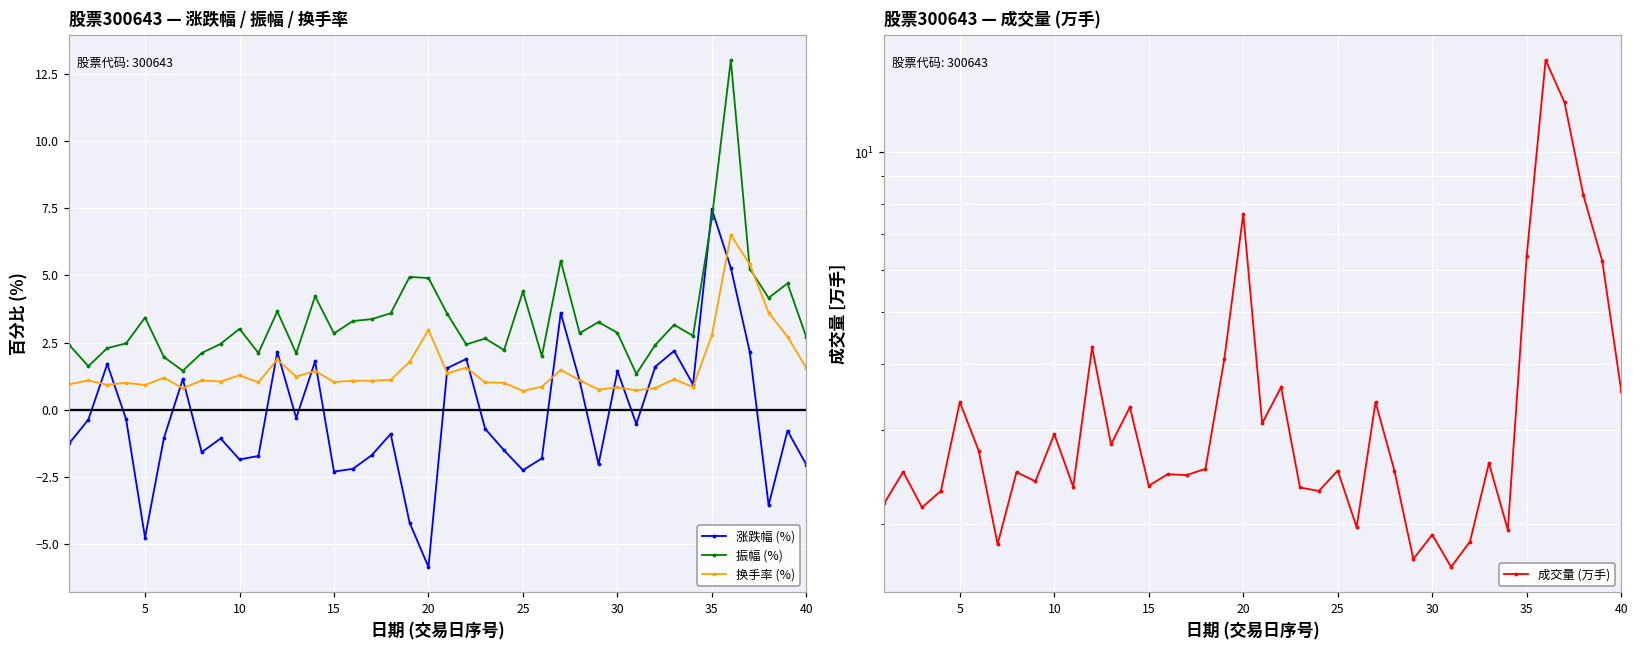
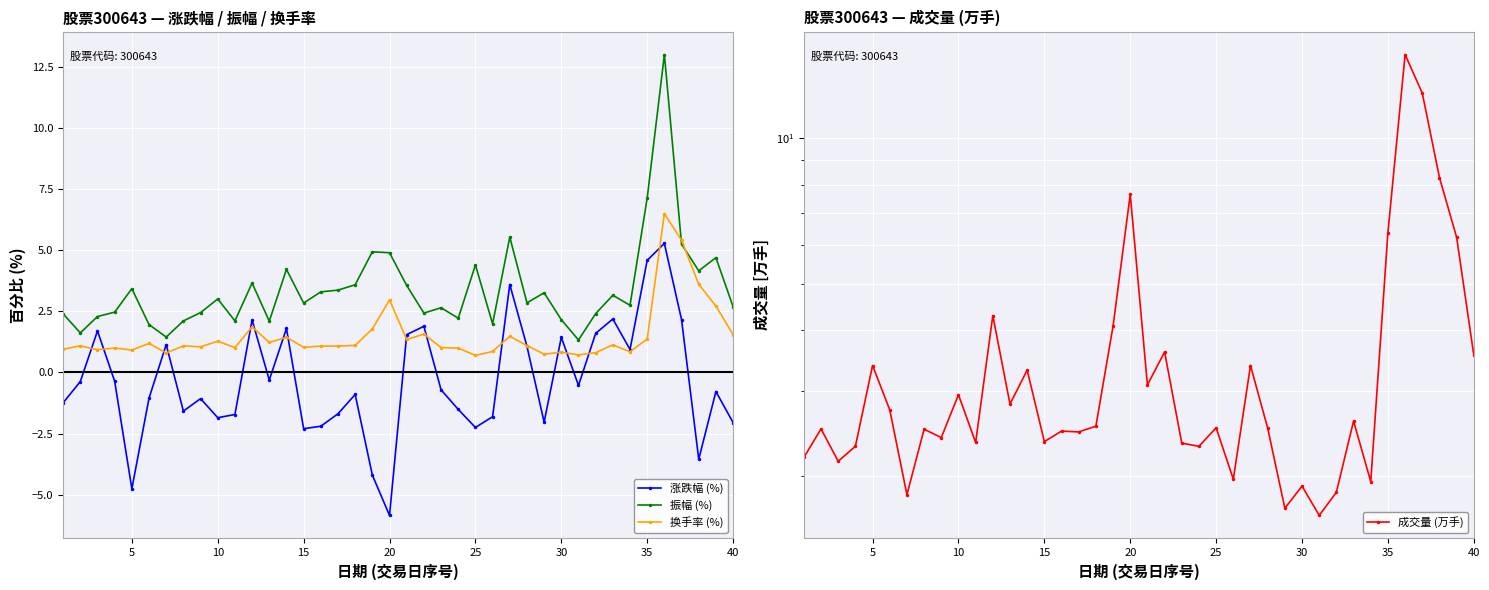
  {
    "股票300643 — 涨跌幅 / 振幅 / 换手率": {
      "涨跌幅 (%)": {
        "5": -4.8,
        "10": -1.9,
        "15": -2.3,
        "20": -5.9,
        "25": -2.3,
        "30": 1.4,
-       "35": 7.5,
+       "35": 4.6,
        "40": -2.1
      },
      "振幅 (%)": {
        "5": 3.4,
        "10": 3.0,
        "15": 2.8,
        "20": 4.9,
        "25": 4.4,
-       "30": 2.9,
+       "30": 2.2,
        "35": 7.1,
        "40": 2.7
      },
      "换手率 (%)": {
        "5": 0.9,
        "10": 1.3,
        "15": 1.0,
        "20": 3.0,
        "25": 0.7,
        "30": 0.8,
-       "35": 2.8,
+       "35": 1.4,
        "40": 1.6
      }
    }
  }
